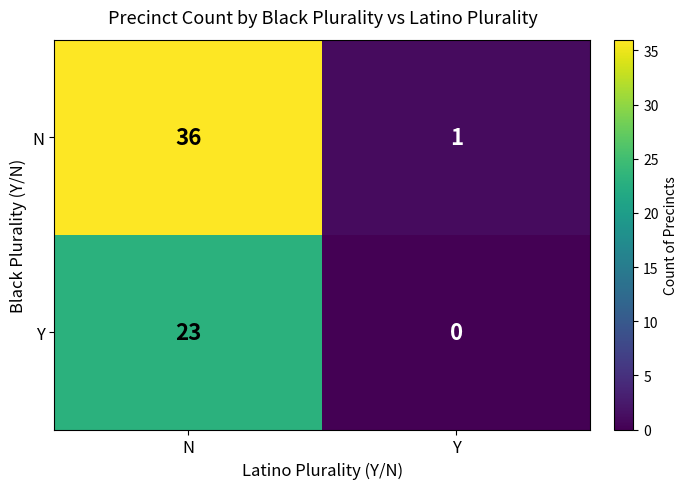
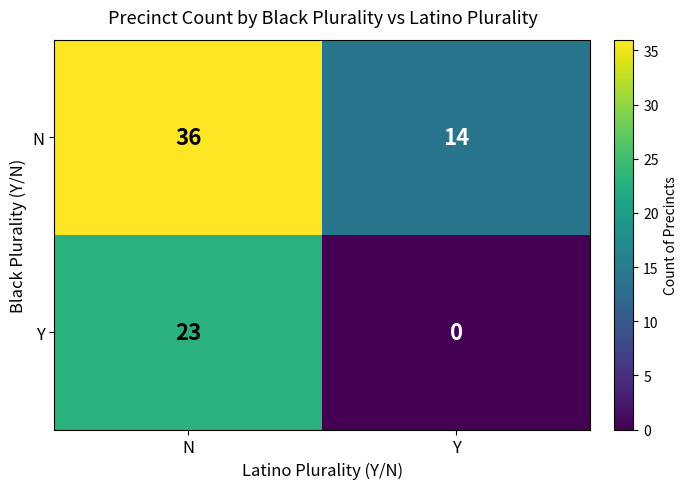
  {
    "N": {
      "N": 36,
-     "Y": 1
+     "Y": 14
    },
    "Y": {
      "N": 23,
      "Y": 0
    }
  }
